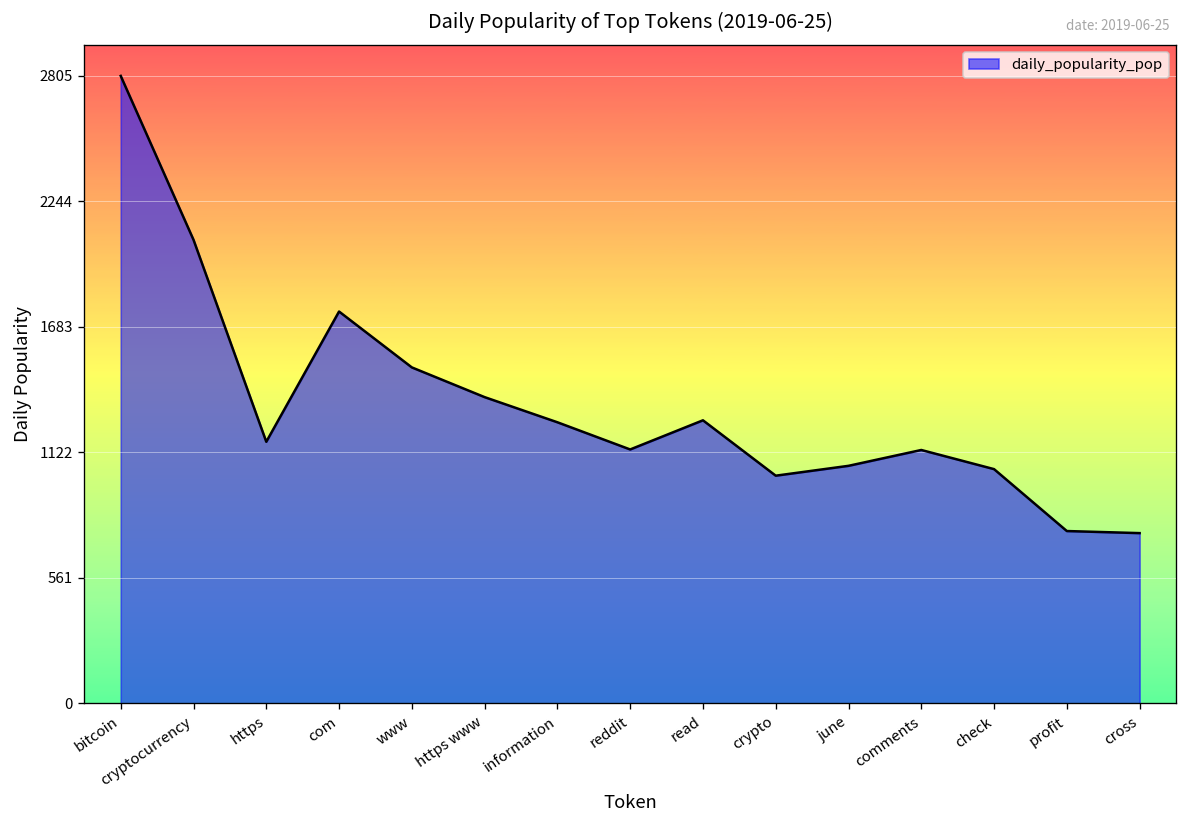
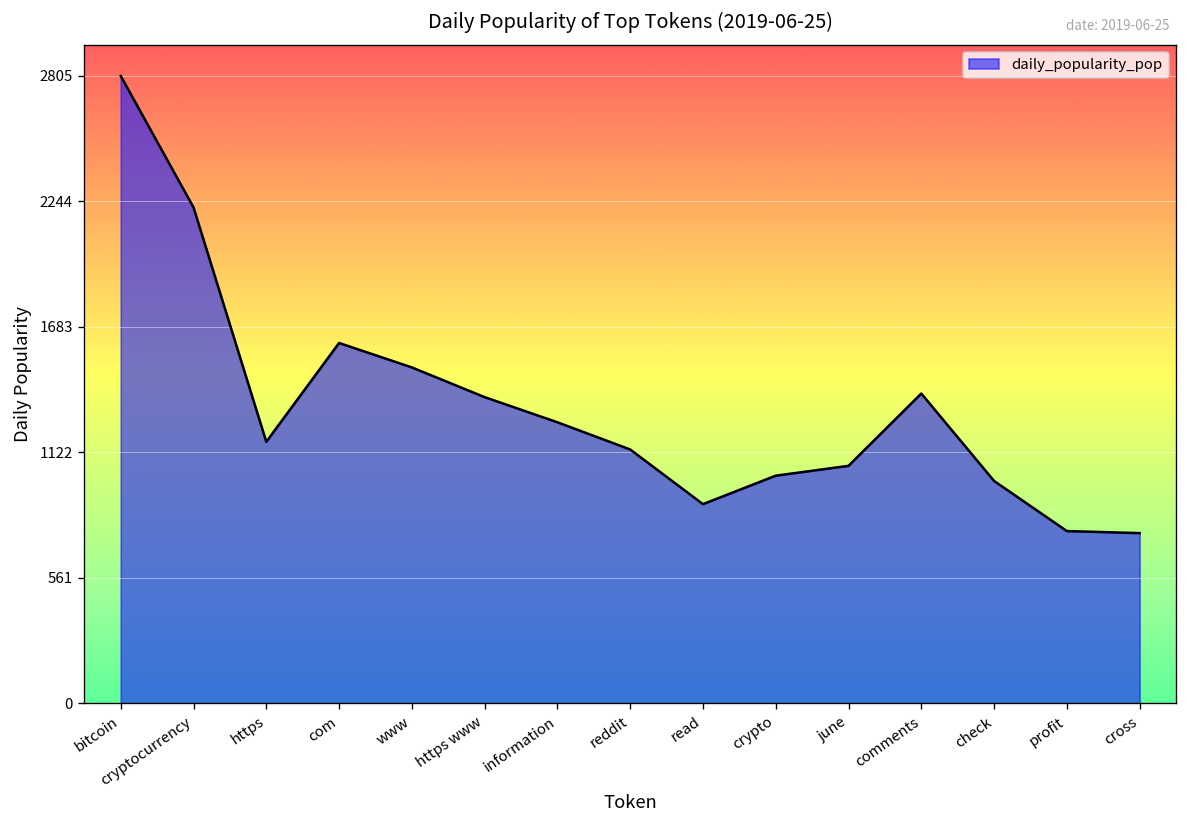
  {
    "bitcoin": 2810,
-   "cryptocurrency": 2070,
+   "cryptocurrency": 2220,
    "https": 1170,
-   "com": 1750,
+   "com": 1610,
    "www": 1500,
    "https www": 1370,
    "information": 1260,
    "reddit": 1140,
-   "read": 1270,
+   "read": 890,
    "crypto": 1020,
    "june": 1060,
-   "comments": 1130,
-   "check": 1050,
+   "comments": 1390,
+   "check": 990,
    "profit": 770,
    "cross": 760
  }
